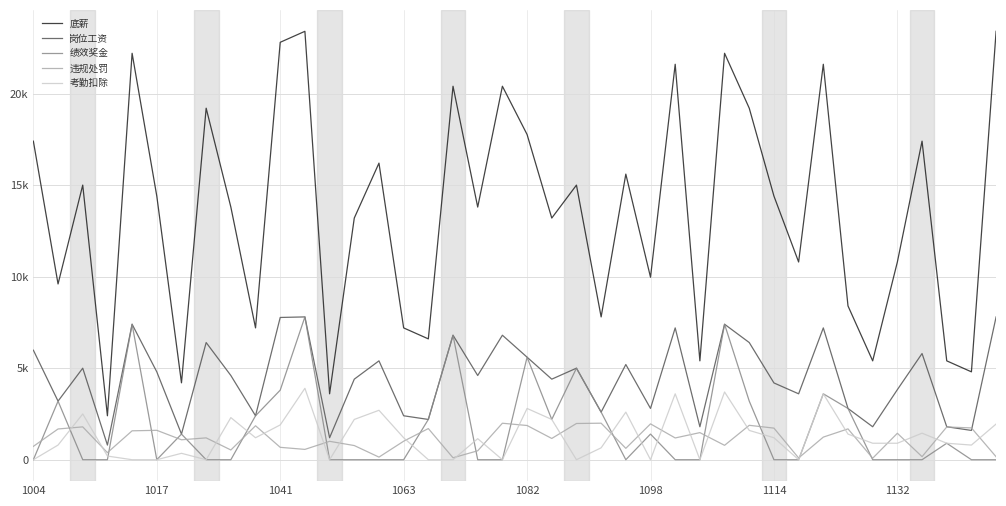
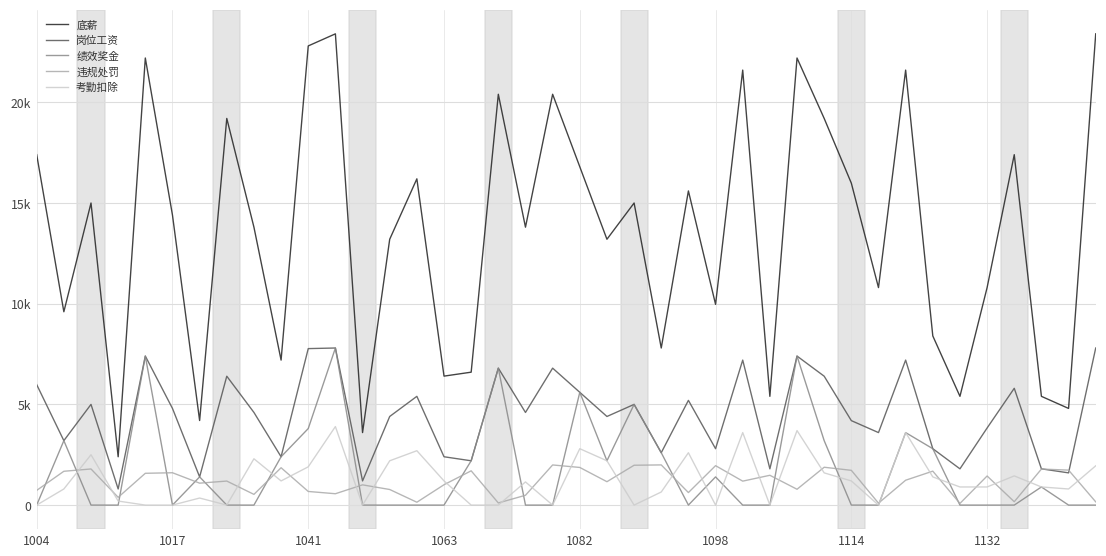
  {
    "底薪": {
      "1004": 17400,
      "1017": 14400,
      "1041": 22800,
-     "1063": 7200,
-     "1082": 17800,
+     "1063": 6400,
+     "1082": 16800,
      "1098": 10000,
-     "1114": 14400,
+     "1114": 16000,
      "1132": 10800
    },
    "岗位工资": {
      "1004": 6000,
      "1017": 4800,
      "1041": 7800,
      "1063": 2400,
      "1098": 2800,
      "1114": 4200,
      "1132": 3800
    }
  }
